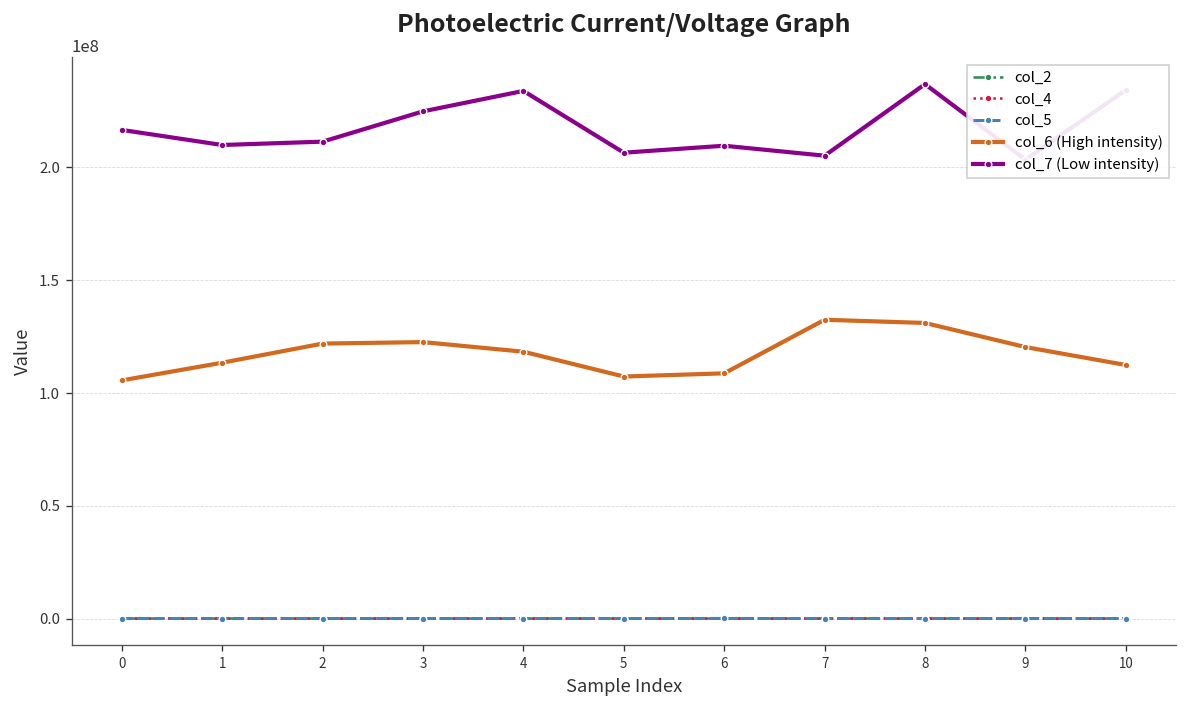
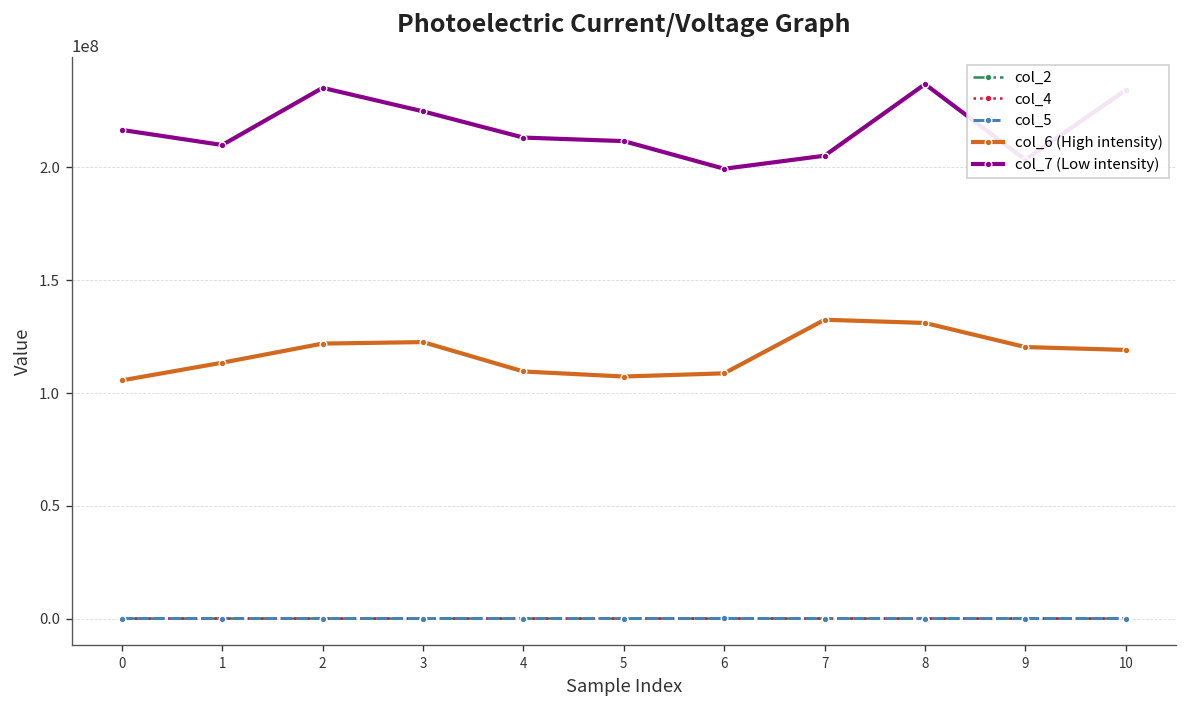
  {
    "col_6 (High intensity)": {
      "0": 106000000,
      "1": 113000000,
      "2": 122000000,
      "3": 123000000,
-     "4": 118000000,
+     "4": 110000000,
      "5": 107000000,
      "6": 109000000,
      "7": 132000000,
      "8": 131000000,
      "9": 120000000,
-     "10": 112000000
+     "10": 119000000
    },
    "col_7 (Low intensity)": {
      "0": 217000000,
      "1": 210000000,
-     "2": 211000000,
+     "2": 235000000,
      "3": 225000000,
-     "4": 234000000,
-     "5": 207000000,
-     "6": 210000000,
+     "4": 213000000,
+     "5": 212000000,
+     "6": 199000000,
      "7": 205000000,
      "8": 237000000
    }
  }
